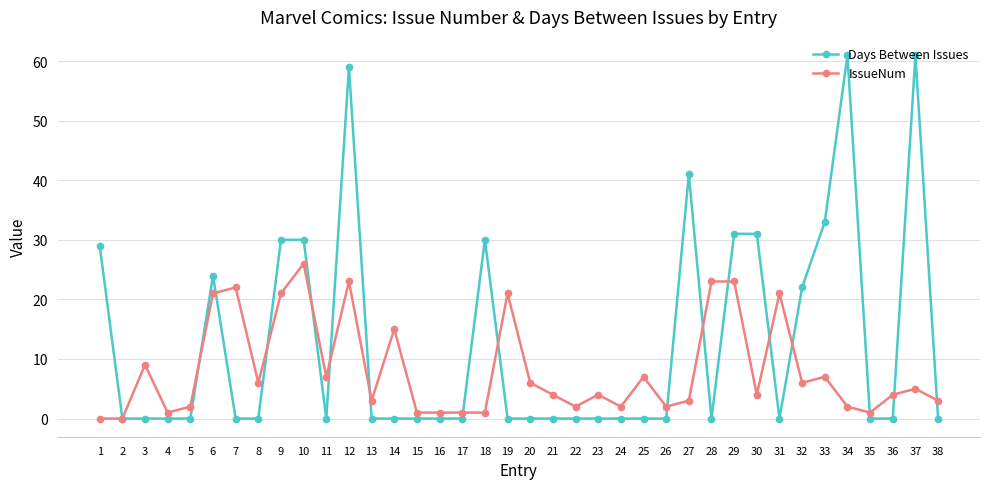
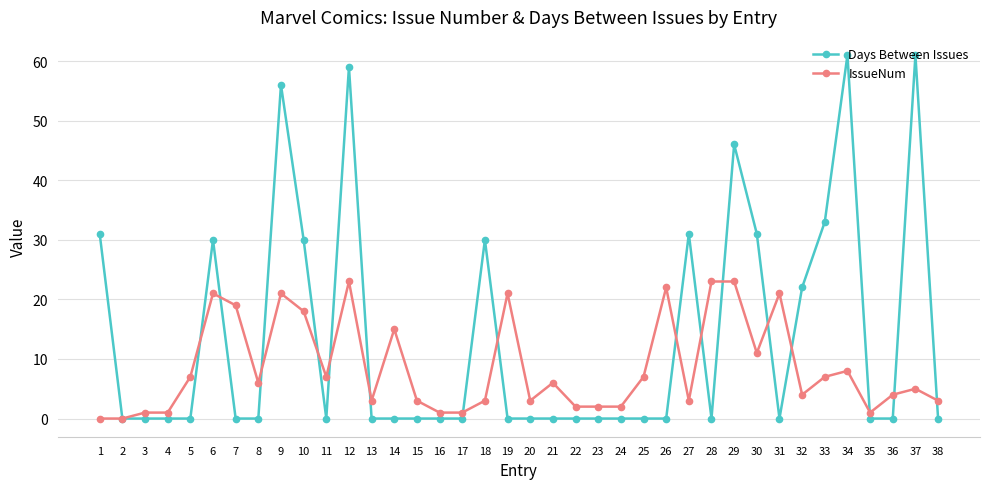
  {
    "Days Between Issues": {
-     "1": 29,
+     "1": 31,
      "3": 0,
      "4": 0,
      "5": 0,
-     "6": 24,
+     "6": 30,
      "7": 0,
      "8": 0,
-     "9": 30,
+     "9": 56,
      "10": 30,
      "11": 0,
      "12": 59,
      "13": 0,
      "14": 0,
      "15": 0,
      "16": 0,
      "17": 0,
      "18": 30,
      "19": 0,
      "20": 0,
      "21": 0,
      "22": 0,
      "23": 0,
      "24": 0,
      "25": 0,
      "26": 0,
-     "27": 41,
+     "27": 31,
      "28": 0,
-     "29": 31,
+     "29": 46,
      "30": 31,
      "31": 0,
      "32": 22,
      "33": 33,
      "34": 61,
      "35": 0,
      "36": 0,
      "37": 61,
      "38": 0
    },
    "IssueNum": {
      "1": 0,
-     "3": 9,
+     "3": 1,
      "4": 1,
-     "5": 2,
+     "5": 7,
      "6": 21,
-     "7": 22,
+     "7": 19,
      "8": 6,
      "9": 21,
-     "10": 26,
+     "10": 18,
      "11": 7,
      "12": 23,
      "13": 3,
      "14": 15,
-     "15": 1,
+     "15": 3,
      "16": 1,
      "17": 1,
-     "18": 1,
+     "18": 3,
      "19": 21,
-     "20": 6,
-     "21": 4,
+     "20": 3,
+     "21": 6,
      "22": 2,
-     "23": 4,
+     "23": 2,
      "24": 2,
      "25": 7,
-     "26": 2,
+     "26": 22,
      "27": 3,
      "28": 23,
      "29": 23,
-     "30": 4,
+     "30": 11,
      "31": 21,
-     "32": 6,
+     "32": 4,
      "33": 7,
-     "34": 2,
+     "34": 8,
      "35": 1,
      "36": 4,
      "37": 5,
      "38": 3
    }
  }
